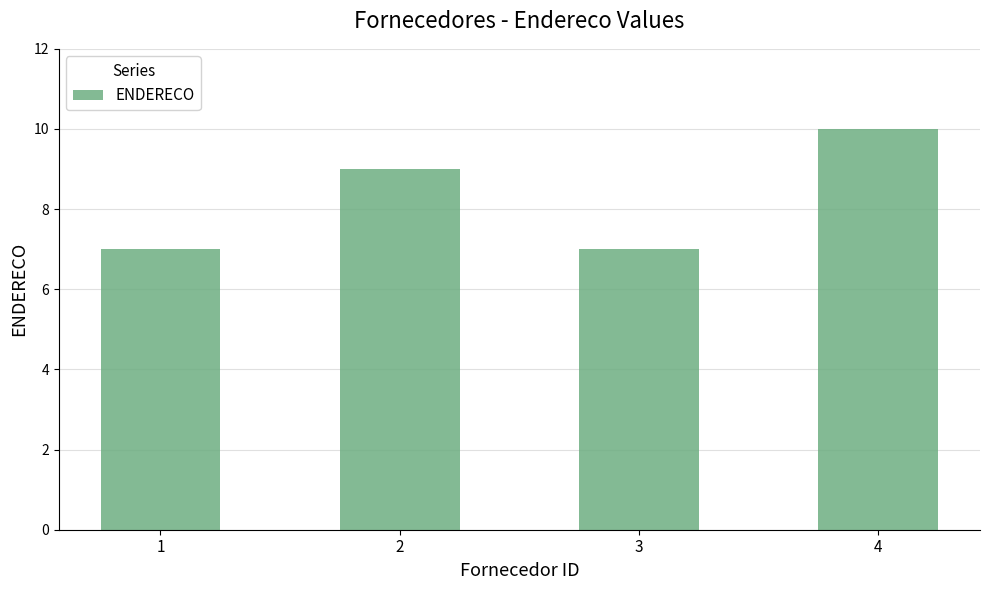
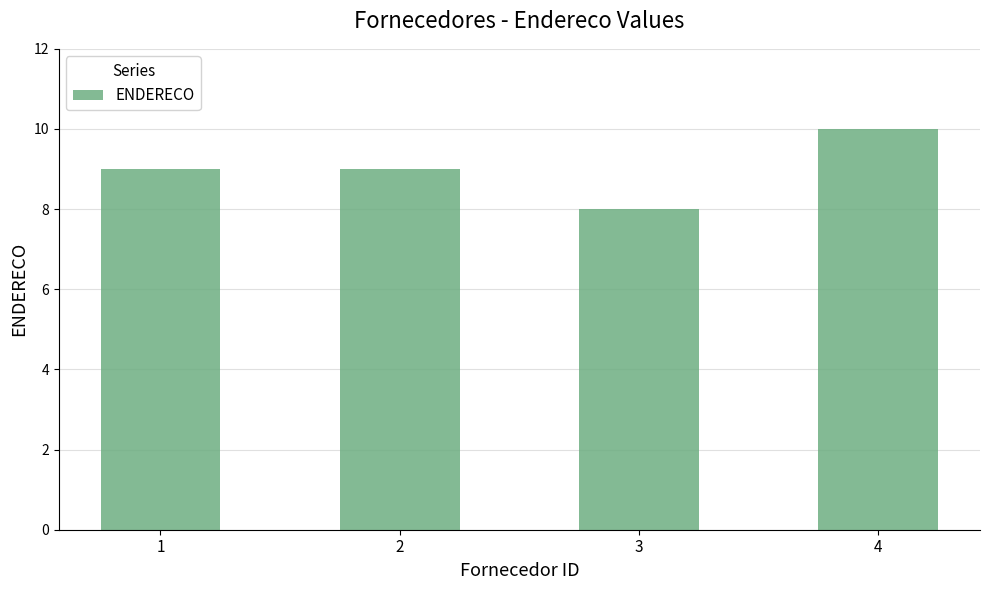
  {
-   "1": 7,
+   "1": 9,
    "2": 9,
-   "3": 7,
+   "3": 8,
    "4": 10
  }
